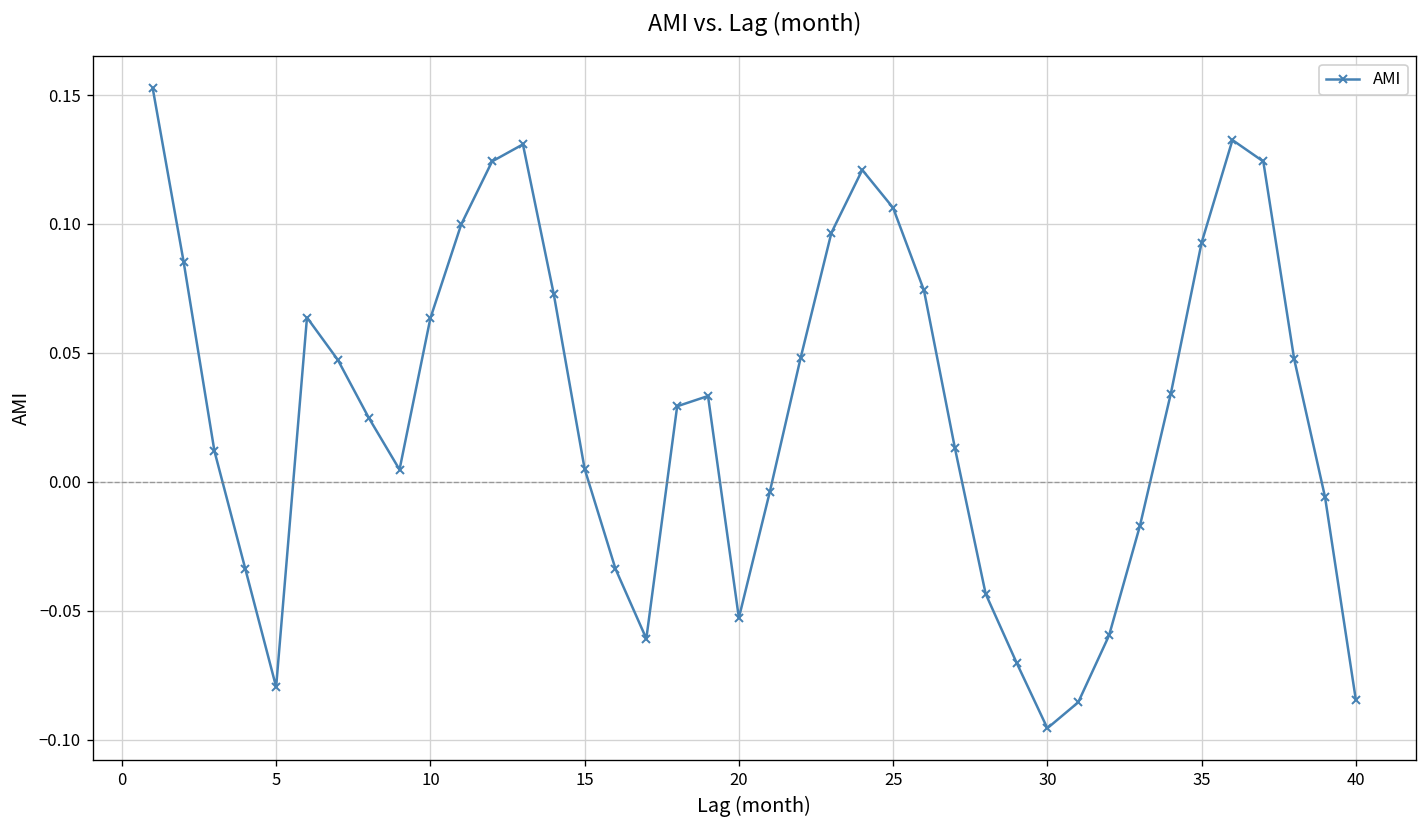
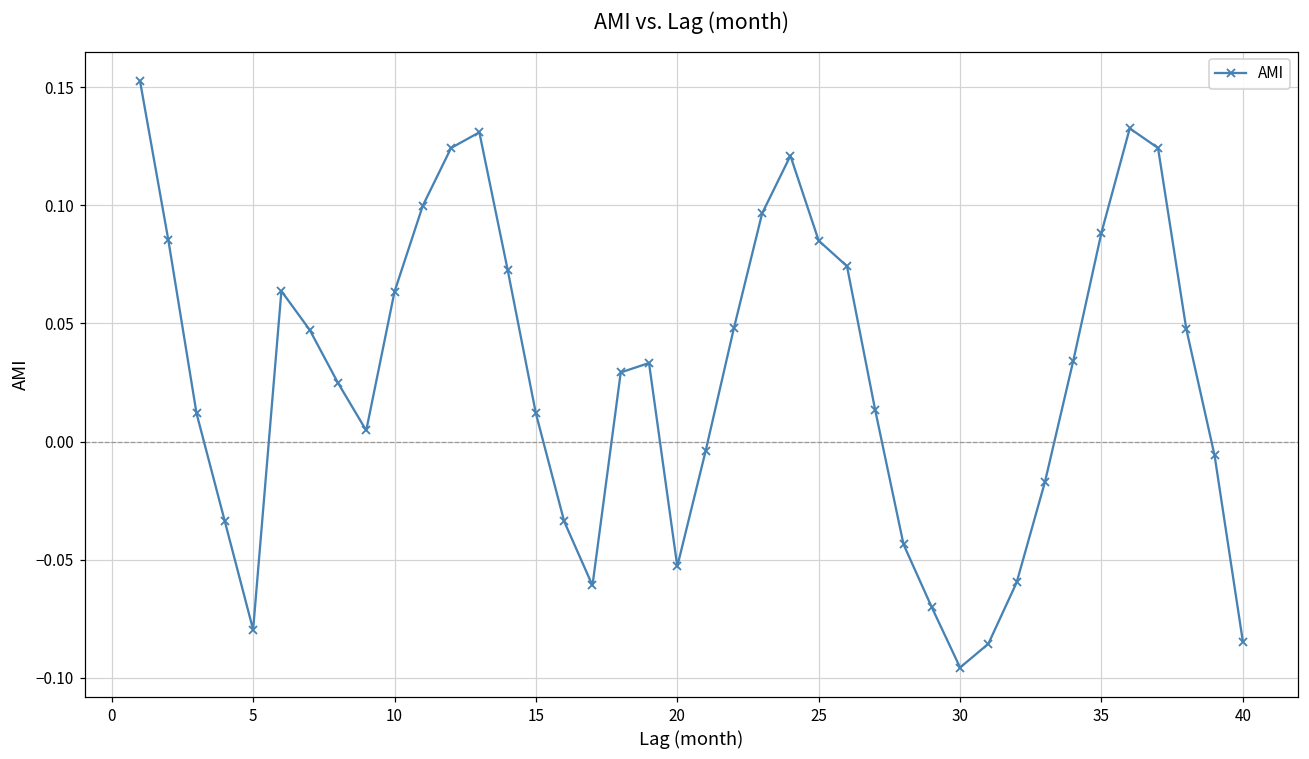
  {
    "5": -0.080,
    "10": 0.063,
-   "15": 0.005,
+   "15": 0.012,
    "20": -0.053,
-   "25": 0.106,
+   "25": 0.085,
    "30": -0.096,
-   "35": 0.093,
+   "35": 0.088,
    "40": -0.085
  }
